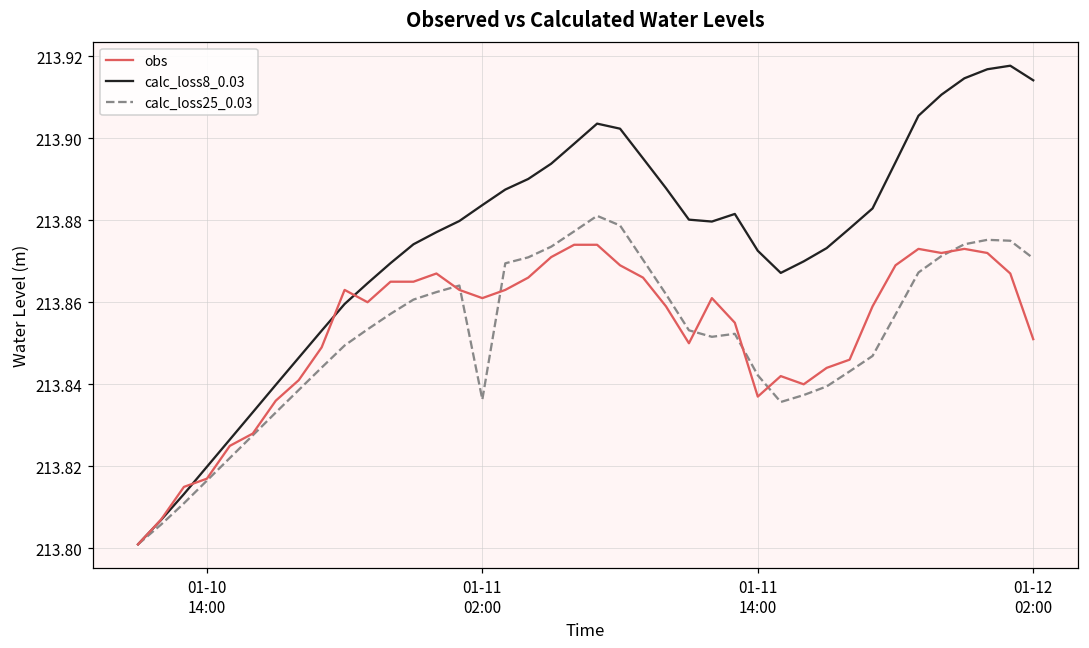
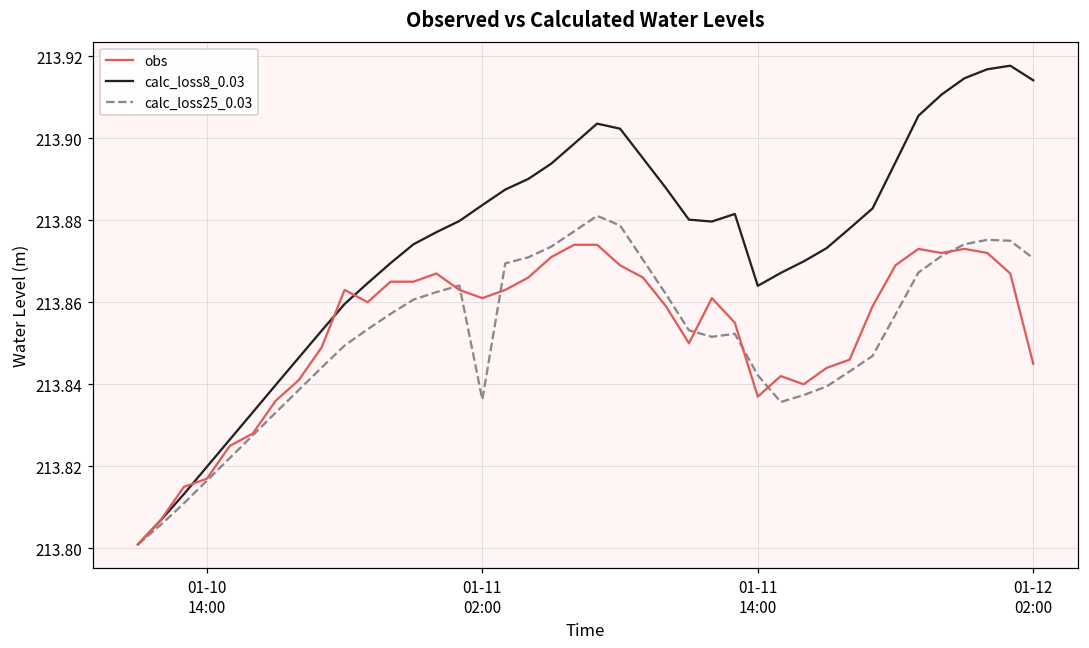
  {
    "obs": {
      "01-11 02:00": 213.861,
      "01-11 14:00": 213.837,
-     "01-12 02:00": 213.851
+     "01-12 02:00": 213.845
    },
    "calc_loss8_0.03": {
      "01-10 14:00": 213.820,
      "01-11 02:00": 213.884,
-     "01-11 14:00": 213.873,
+     "01-11 14:00": 213.864,
      "01-12 02:00": 213.914
    },
    "calc_loss25_0.03": {
      "01-11 02:00": 213.836,
      "01-11 14:00": 213.842,
      "01-12 02:00": 213.871
    }
  }
